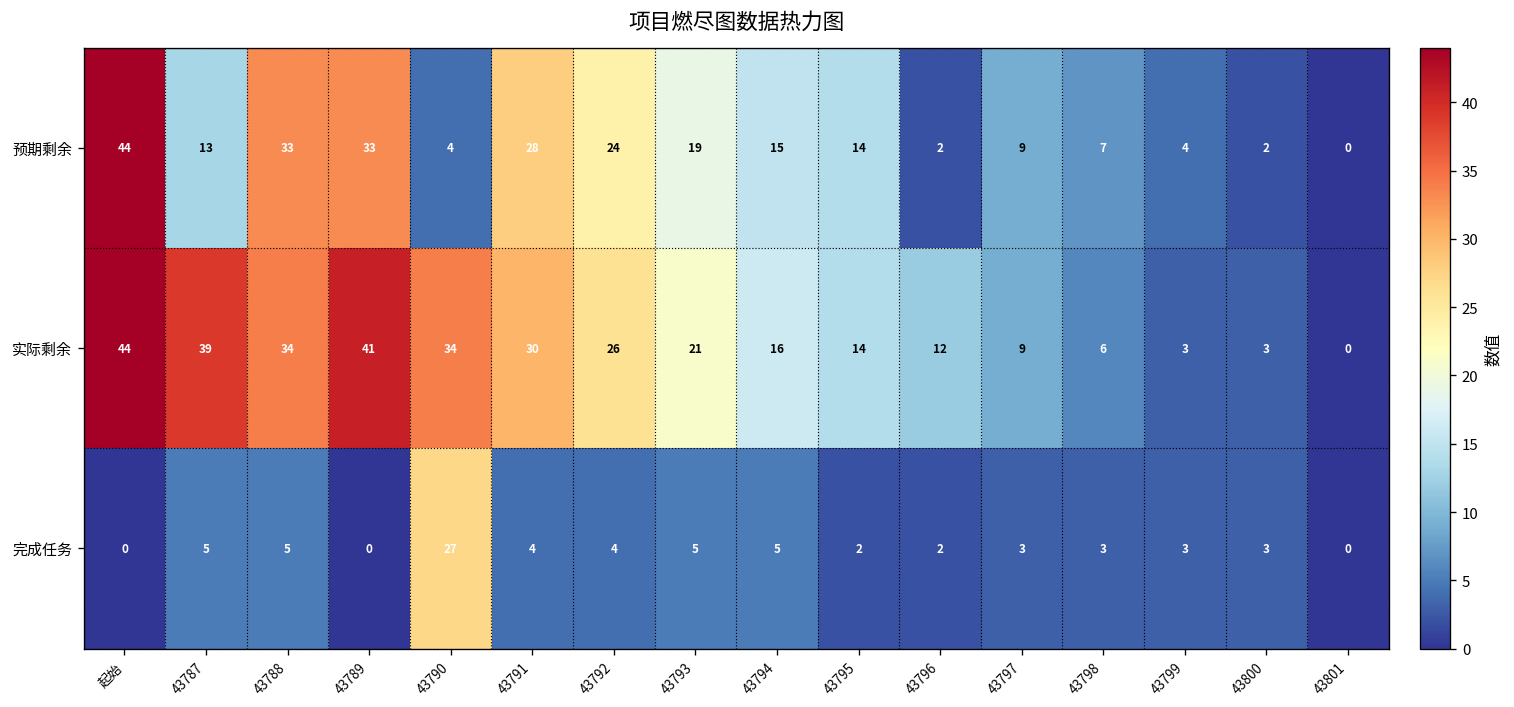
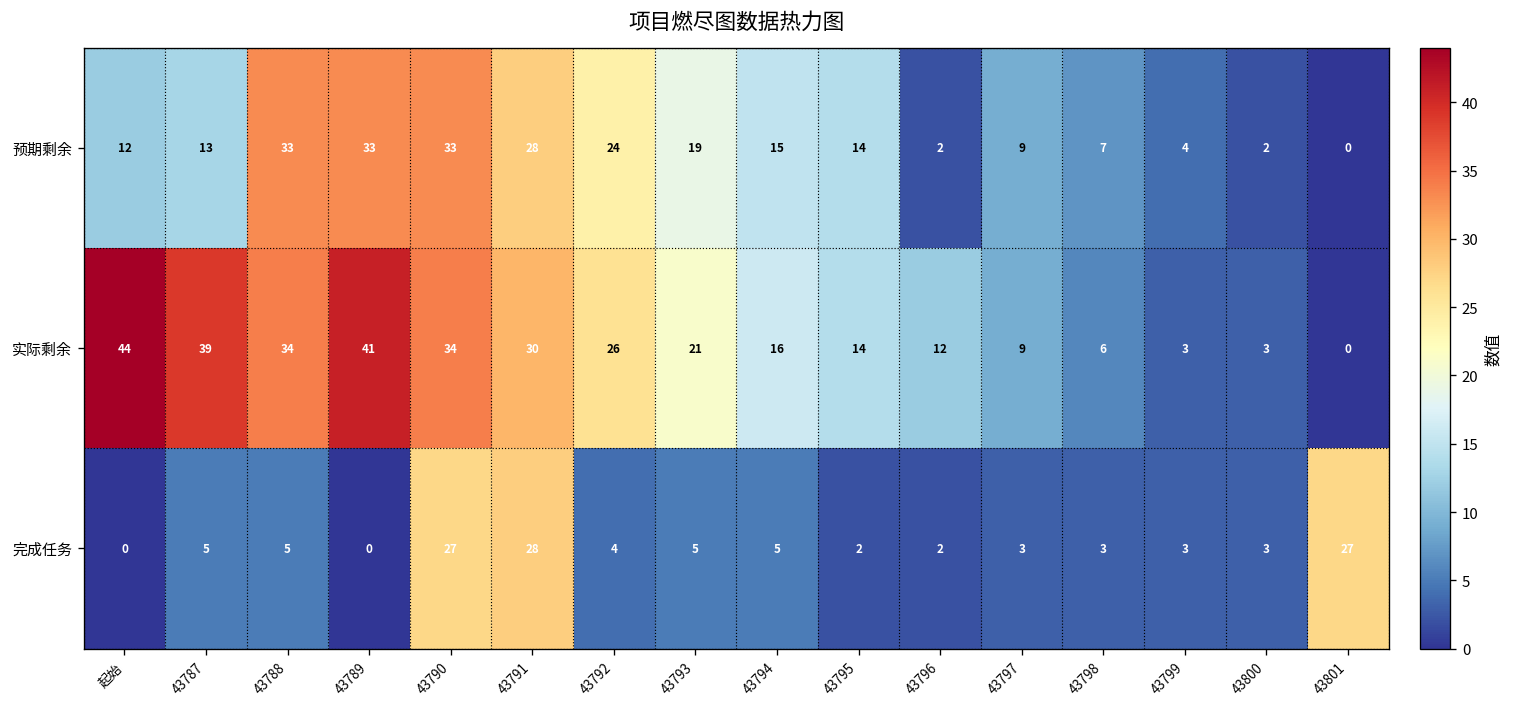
  {
    "预期剩余": {
-     "起始": 44,
+     "起始": 12,
      "43787": 13,
      "43788": 33,
      "43789": 33,
-     "43790": 4,
+     "43790": 33,
      "43791": 28,
      "43792": 24,
      "43793": 19,
      "43794": 15,
      "43795": 14,
      "43796": 2,
      "43797": 9,
      "43798": 7,
      "43799": 4,
      "43800": 2,
      "43801": 0
    },
    "实际剩余": {
      "起始": 44,
      "43787": 39,
      "43788": 34,
      "43789": 41,
      "43790": 34,
      "43791": 30,
      "43792": 26,
      "43793": 21,
      "43794": 16,
      "43795": 14,
      "43796": 12,
      "43797": 9,
      "43798": 6,
      "43799": 3,
      "43800": 3,
      "43801": 0
    },
    "完成任务": {
      "起始": 0,
      "43787": 5,
      "43788": 5,
      "43789": 0,
      "43790": 27,
-     "43791": 4,
+     "43791": 28,
      "43792": 4,
      "43793": 5,
      "43794": 5,
      "43795": 2,
      "43796": 2,
      "43797": 3,
      "43798": 3,
      "43799": 3,
      "43800": 3,
-     "43801": 0
+     "43801": 27
    }
  }
